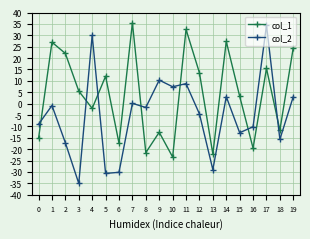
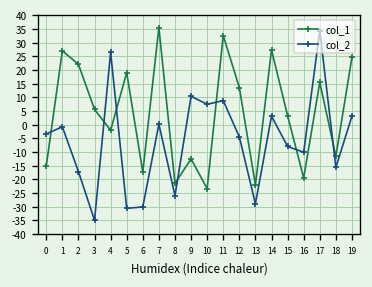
  {
    "col_1": {
      "0": -15,
      "1": 27,
      "2": 22,
      "3": 6,
      "4": -2,
-     "5": 12,
+     "5": 19,
      "6": -17,
      "7": 35,
      "8": -21,
      "9": -13,
      "10": -23,
      "11": 33,
      "12": 14,
      "13": -22,
      "14": 27,
      "15": 3,
      "16": -20,
      "17": 15,
      "18": -12,
      "19": 25
    },
    "col_2": {
-     "0": -9,
+     "0": -3,
      "1": -1,
      "2": -17,
      "3": -35,
-     "4": 30,
+     "4": 26,
      "5": -31,
      "6": -30,
      "7": 0,
-     "8": -2,
+     "8": -26,
      "9": 10,
      "10": 7,
      "11": 9,
      "12": -5,
      "13": -29,
      "14": 3,
-     "15": -13,
+     "15": -8,
      "16": -10,
      "18": -16,
      "19": 3
    }
  }
